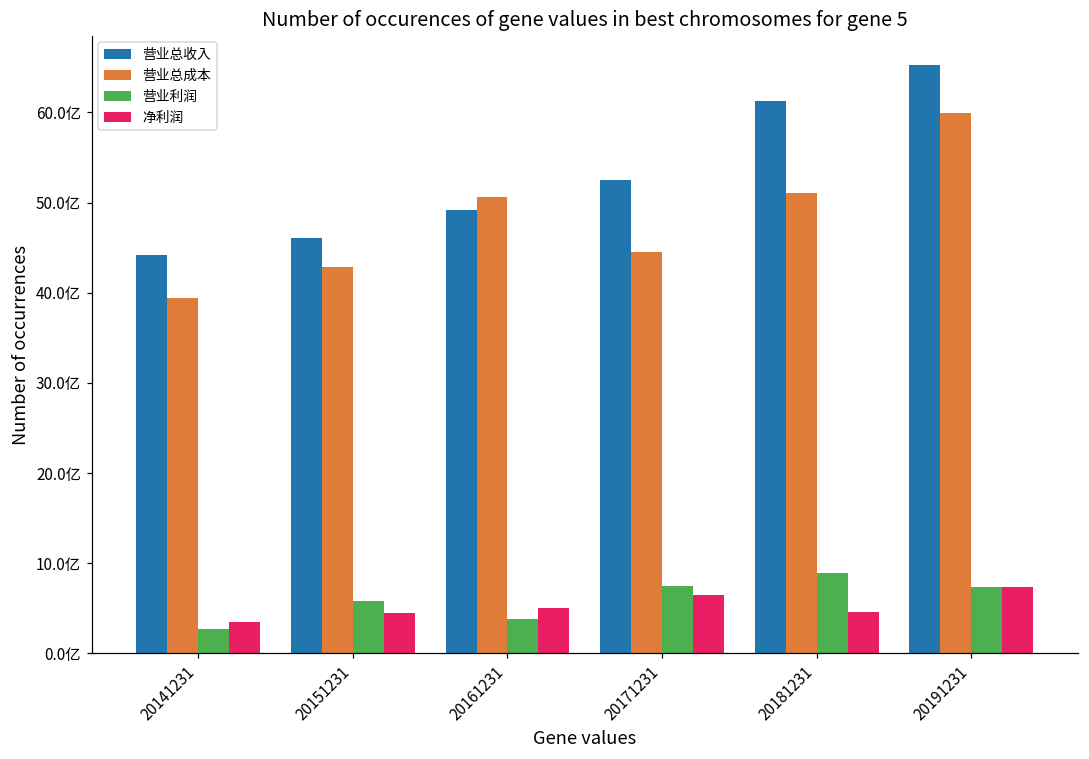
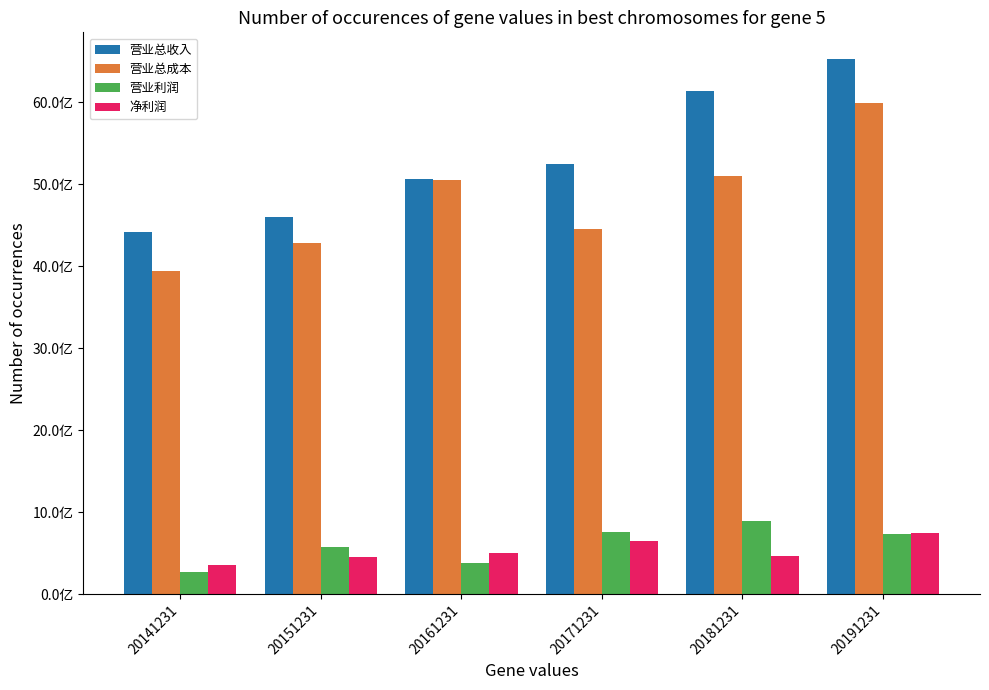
  {
    "营业总收入": {
      "20141231": "44亿",
      "20151231": "46亿",
-     "20161231": "49亿",
+     "20161231": "51亿",
      "20171231": "53亿",
      "20181231": "61亿",
      "20191231": "65亿"
    },
    "营业总成本": {
      "20141231": "39亿",
      "20151231": "43亿",
      "20161231": "51亿",
      "20171231": "45亿",
      "20181231": "51亿",
      "20191231": "60亿"
    },
    "营业利润": {
      "20141231": "3亿",
      "20151231": "6亿",
      "20161231": "4亿",
      "20171231": "8亿",
      "20181231": "9亿",
      "20191231": "7亿"
    },
    "净利润": {
      "20141231": "4亿",
      "20151231": "4亿",
      "20161231": "5亿",
      "20171231": "6亿",
      "20181231": "5亿",
      "20191231": "7亿"
    }
  }
